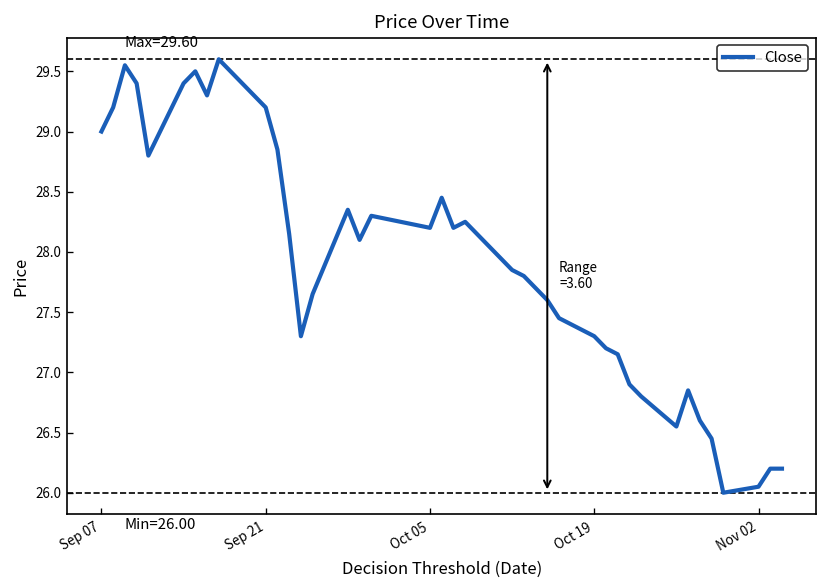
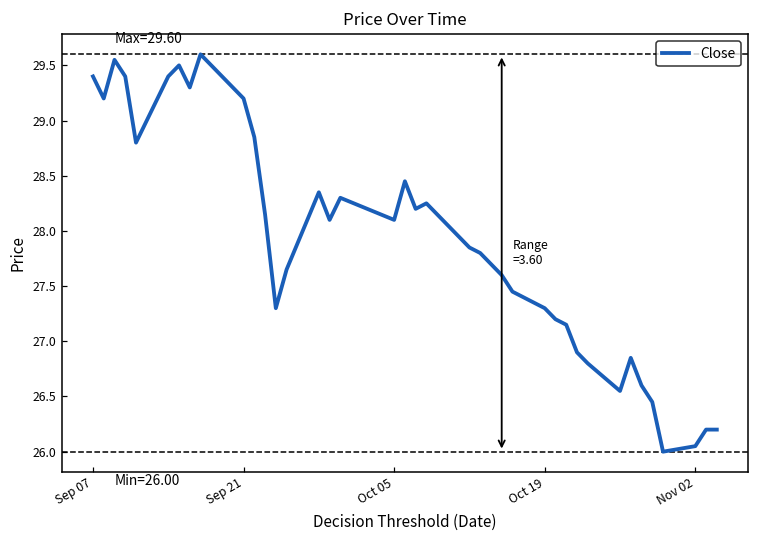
  {
-   "Sep 07": 29.0,
+   "Sep 07": 29.4,
    "Sep 21": 29.2,
-   "Oct 05": 28.2,
+   "Oct 05": 28.1,
    "Oct 19": 27.3,
    "Nov 02": 26.05
  }
